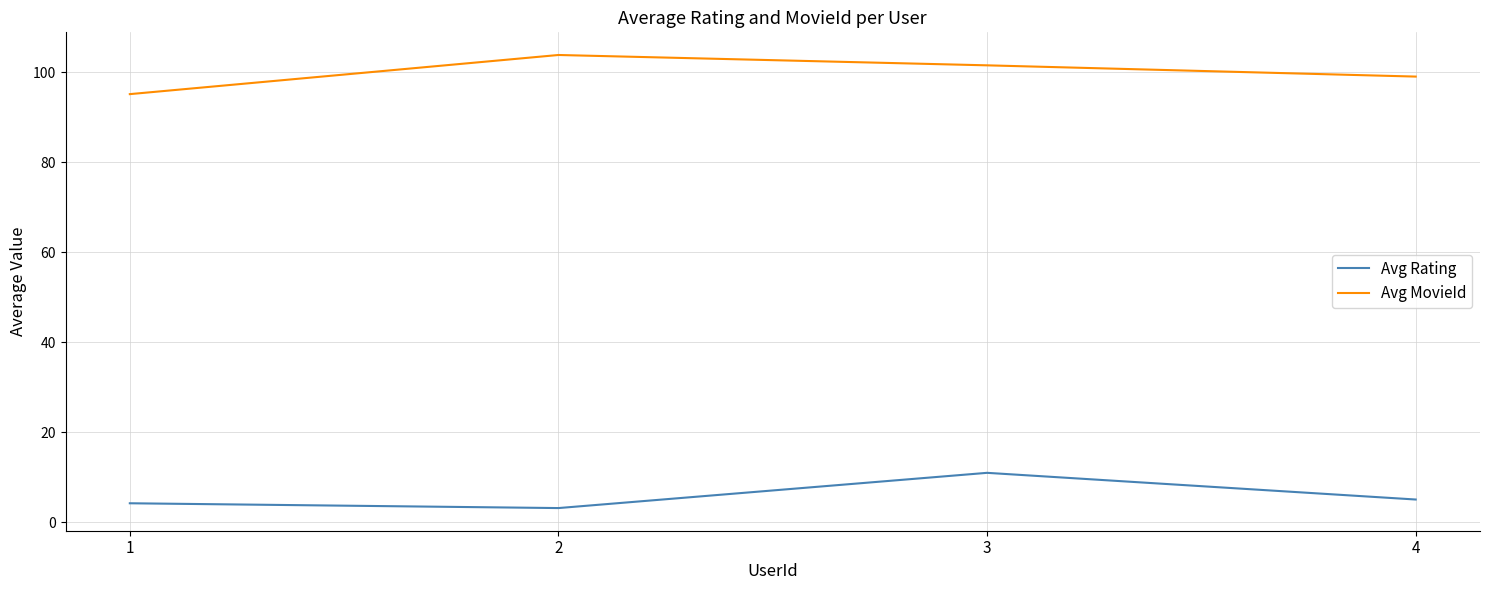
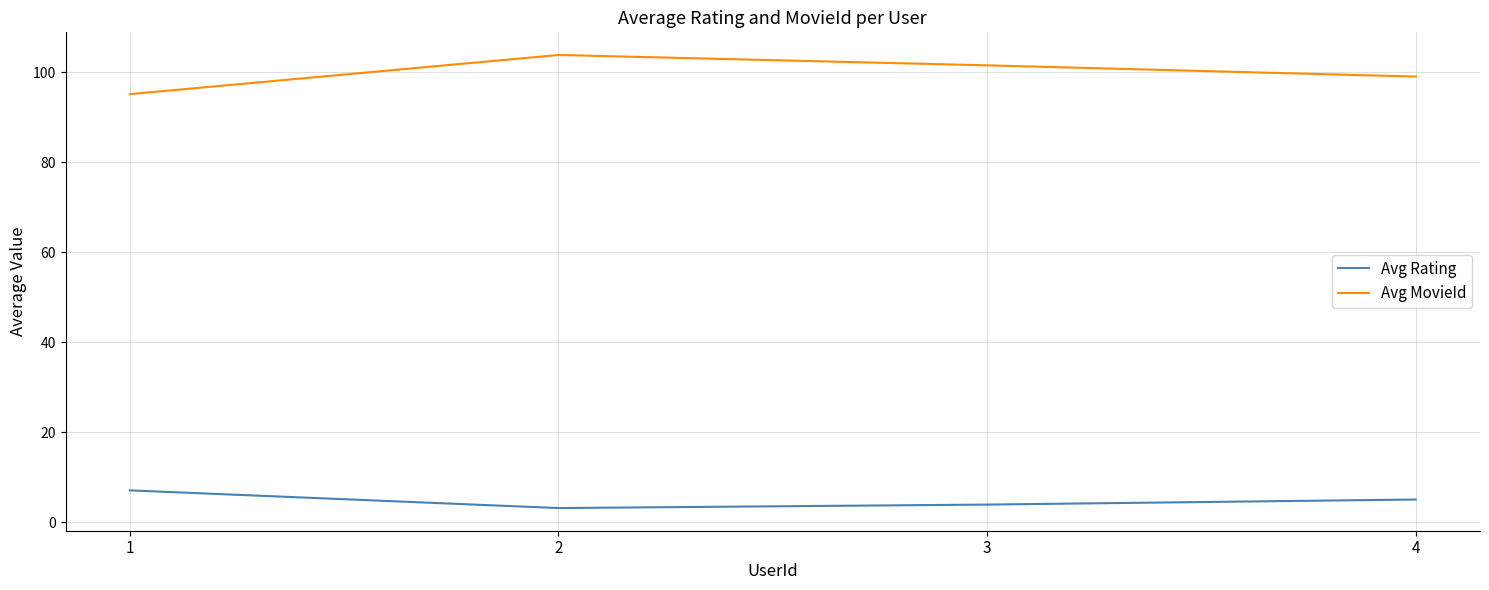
  {
    "Avg Rating": {
-     "1": 4,
+     "1": 7,
      "2": 3,
-     "3": 11,
+     "3": 4,
      "4": 5
    },
    "Avg MovieId": {
      "1": 95,
      "2": 104,
      "3": 102,
      "4": 99
    }
  }
